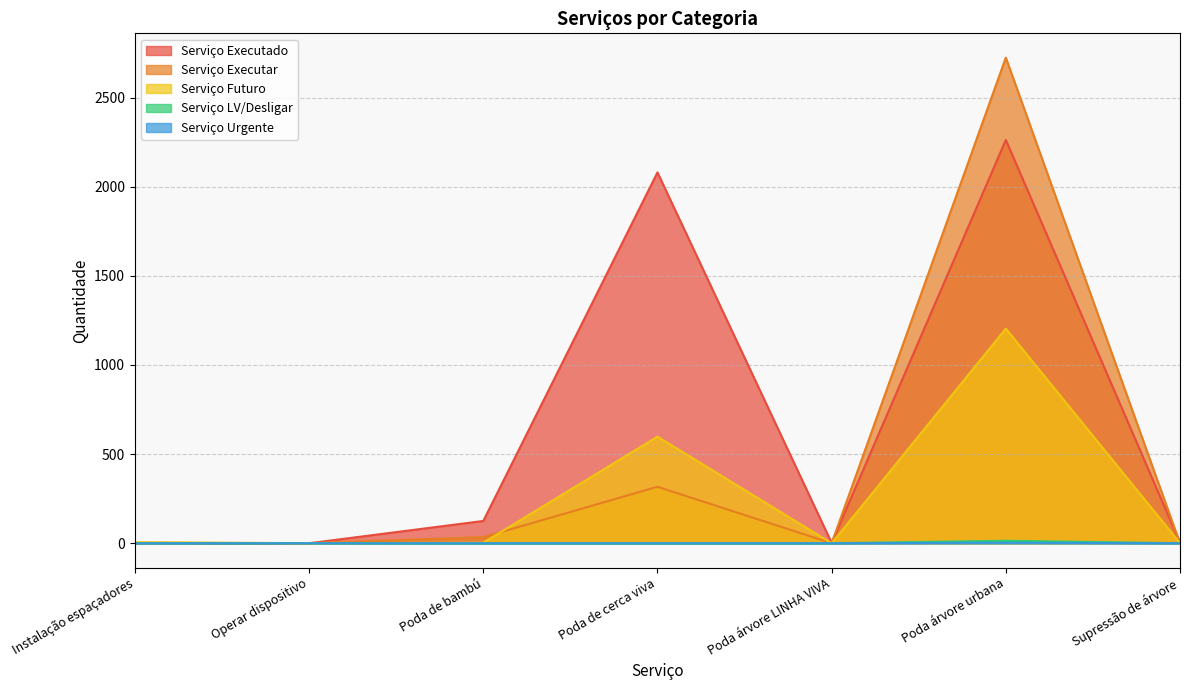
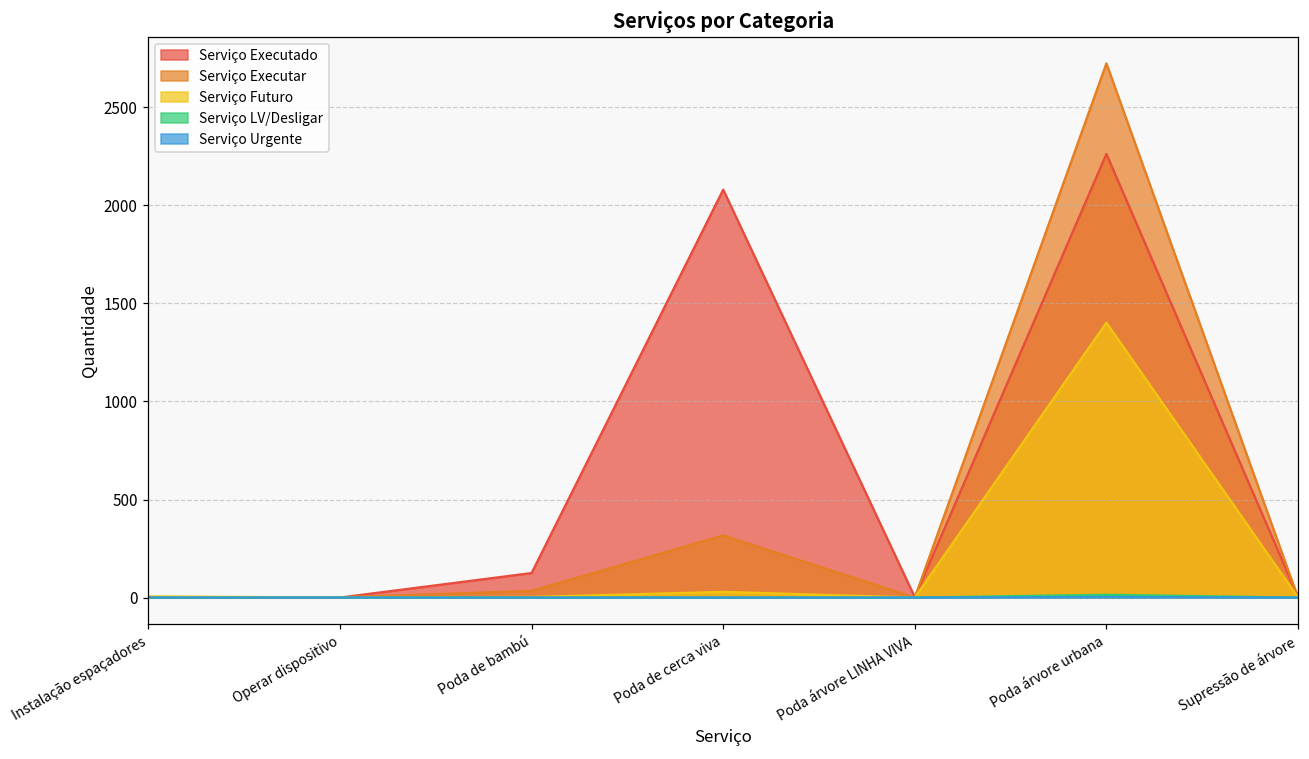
  {
    "Serviço Futuro": {
-     "Poda de cerca viva": 600,
-     "Poda árvore urbana": 1200
+     "Poda de cerca viva": 30,
+     "Poda árvore urbana": 1400
    }
  }
